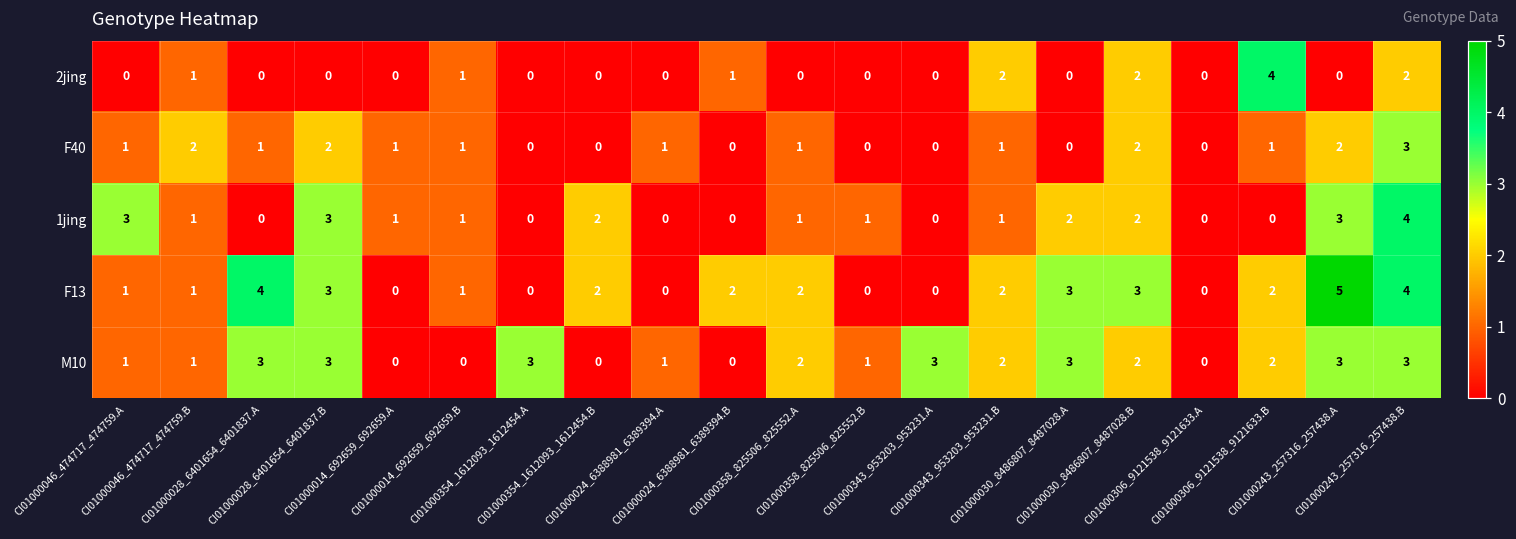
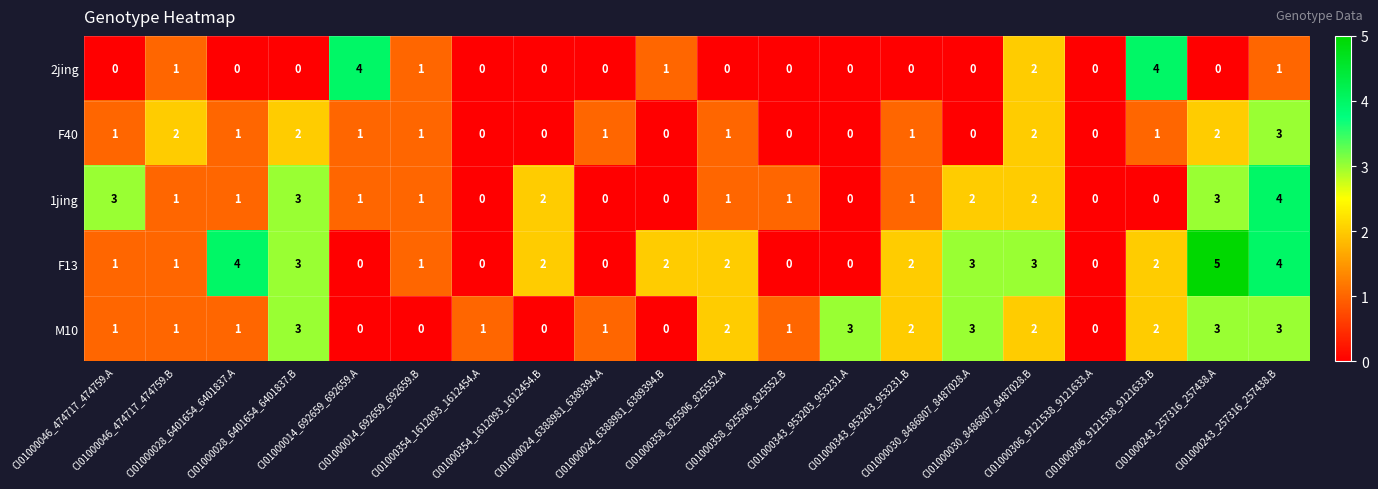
  {
    "2jing": {
      "CI01000046_474717_474759.A": 0,
      "CI01000046_474717_474759.B": 1,
      "CI01000028_6401654_6401837.A": 0,
      "CI01000028_6401654_6401837.B": 0,
-     "CI01000014_692659_692659.A": 0,
+     "CI01000014_692659_692659.A": 4,
      "CI01000014_692659_692659.B": 1,
      "CI01000354_1612093_1612454.A": 0,
      "CI01000354_1612093_1612454.B": 0,
      "CI01000024_6388981_6389394.A": 0,
      "CI01000024_6388981_6389394.B": 1,
      "CI01000358_825506_825552.A": 0,
      "CI01000358_825506_825552.B": 0,
      "CI01000343_953203_953231.A": 0,
-     "CI01000343_953203_953231.B": 2,
+     "CI01000343_953203_953231.B": 0,
      "CI01000030_8486807_8487028.A": 0,
      "CI01000030_8486807_8487028.B": 2,
      "CI01000306_9121538_9121633.A": 0,
      "CI01000306_9121538_9121633.B": 4,
      "CI01000243_257316_257438.A": 0,
-     "CI01000243_257316_257438.B": 2
+     "CI01000243_257316_257438.B": 1
    },
    "F40": {
      "CI01000046_474717_474759.A": 1,
      "CI01000046_474717_474759.B": 2,
      "CI01000028_6401654_6401837.A": 1,
      "CI01000028_6401654_6401837.B": 2,
      "CI01000014_692659_692659.A": 1,
      "CI01000014_692659_692659.B": 1,
      "CI01000354_1612093_1612454.A": 0,
      "CI01000354_1612093_1612454.B": 0,
      "CI01000024_6388981_6389394.A": 1,
      "CI01000024_6388981_6389394.B": 0,
      "CI01000358_825506_825552.A": 1,
      "CI01000358_825506_825552.B": 0,
      "CI01000343_953203_953231.A": 0,
      "CI01000343_953203_953231.B": 1,
      "CI01000030_8486807_8487028.A": 0,
      "CI01000030_8486807_8487028.B": 2,
      "CI01000306_9121538_9121633.A": 0,
      "CI01000306_9121538_9121633.B": 1,
      "CI01000243_257316_257438.A": 2,
      "CI01000243_257316_257438.B": 3
    },
    "1jing": {
      "CI01000046_474717_474759.A": 3,
      "CI01000046_474717_474759.B": 1,
-     "CI01000028_6401654_6401837.A": 0,
+     "CI01000028_6401654_6401837.A": 1,
      "CI01000028_6401654_6401837.B": 3,
      "CI01000014_692659_692659.A": 1,
      "CI01000014_692659_692659.B": 1,
      "CI01000354_1612093_1612454.A": 0,
      "CI01000354_1612093_1612454.B": 2,
      "CI01000024_6388981_6389394.A": 0,
      "CI01000024_6388981_6389394.B": 0,
      "CI01000358_825506_825552.A": 1,
      "CI01000358_825506_825552.B": 1,
      "CI01000343_953203_953231.A": 0,
      "CI01000343_953203_953231.B": 1,
      "CI01000030_8486807_8487028.A": 2,
      "CI01000030_8486807_8487028.B": 2,
      "CI01000306_9121538_9121633.A": 0,
      "CI01000306_9121538_9121633.B": 0,
      "CI01000243_257316_257438.A": 3,
      "CI01000243_257316_257438.B": 4
    },
    "F13": {
      "CI01000046_474717_474759.A": 1,
      "CI01000046_474717_474759.B": 1,
      "CI01000028_6401654_6401837.A": 4,
      "CI01000028_6401654_6401837.B": 3,
      "CI01000014_692659_692659.A": 0,
      "CI01000014_692659_692659.B": 1,
      "CI01000354_1612093_1612454.A": 0,
      "CI01000354_1612093_1612454.B": 2,
      "CI01000024_6388981_6389394.A": 0,
      "CI01000024_6388981_6389394.B": 2,
      "CI01000358_825506_825552.A": 2,
      "CI01000358_825506_825552.B": 0,
      "CI01000343_953203_953231.A": 0,
      "CI01000343_953203_953231.B": 2,
      "CI01000030_8486807_8487028.A": 3,
      "CI01000030_8486807_8487028.B": 3,
      "CI01000306_9121538_9121633.A": 0,
      "CI01000306_9121538_9121633.B": 2,
      "CI01000243_257316_257438.A": 5,
      "CI01000243_257316_257438.B": 4
    },
    "M10": {
      "CI01000046_474717_474759.A": 1,
      "CI01000046_474717_474759.B": 1,
-     "CI01000028_6401654_6401837.A": 3,
+     "CI01000028_6401654_6401837.A": 1,
      "CI01000028_6401654_6401837.B": 3,
      "CI01000014_692659_692659.A": 0,
      "CI01000014_692659_692659.B": 0,
-     "CI01000354_1612093_1612454.A": 3,
+     "CI01000354_1612093_1612454.A": 1,
      "CI01000354_1612093_1612454.B": 0,
      "CI01000024_6388981_6389394.A": 1,
      "CI01000024_6388981_6389394.B": 0,
      "CI01000358_825506_825552.A": 2,
      "CI01000358_825506_825552.B": 1,
      "CI01000343_953203_953231.A": 3,
      "CI01000343_953203_953231.B": 2,
      "CI01000030_8486807_8487028.A": 3,
      "CI01000030_8486807_8487028.B": 2,
      "CI01000306_9121538_9121633.A": 0,
      "CI01000306_9121538_9121633.B": 2,
      "CI01000243_257316_257438.A": 3,
      "CI01000243_257316_257438.B": 3
    }
  }
